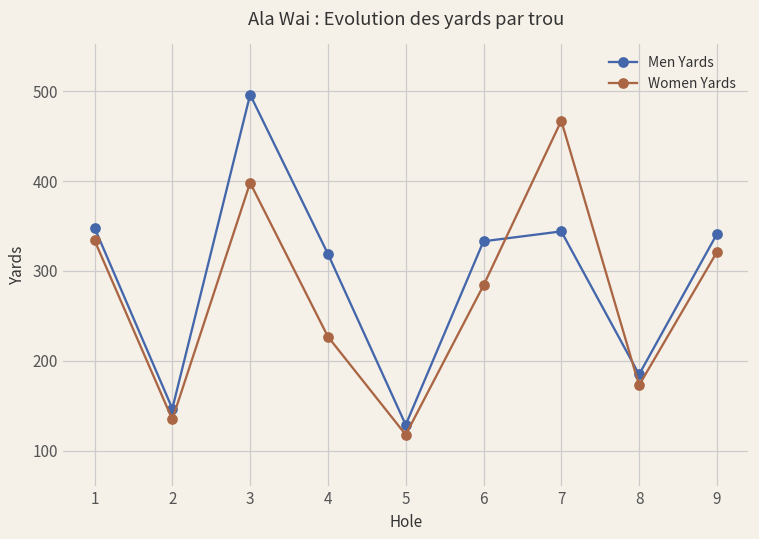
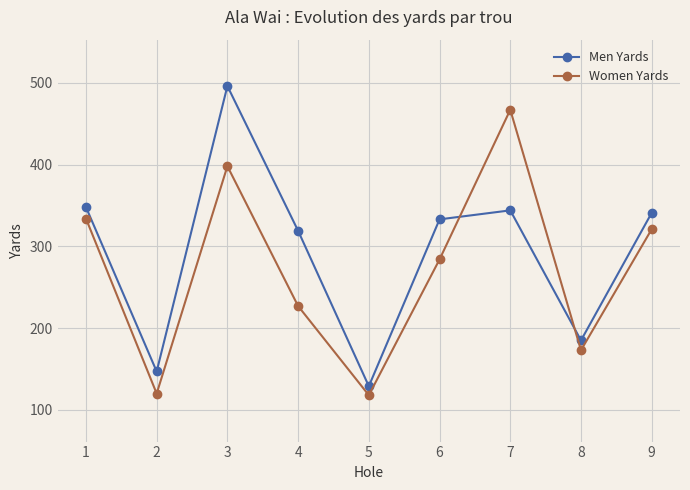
  {
    "Men Yards": {
      "1": 350,
      "2": 150,
      "3": 500,
      "4": 320,
      "5": 130,
      "6": 330,
      "7": 340,
      "8": 190,
      "9": 340
    },
    "Women Yards": {
      "1": 330,
-     "2": 140,
+     "2": 120,
      "3": 400,
      "4": 230,
      "5": 120,
      "6": 280,
      "7": 470,
      "8": 170,
      "9": 320
    }
  }
